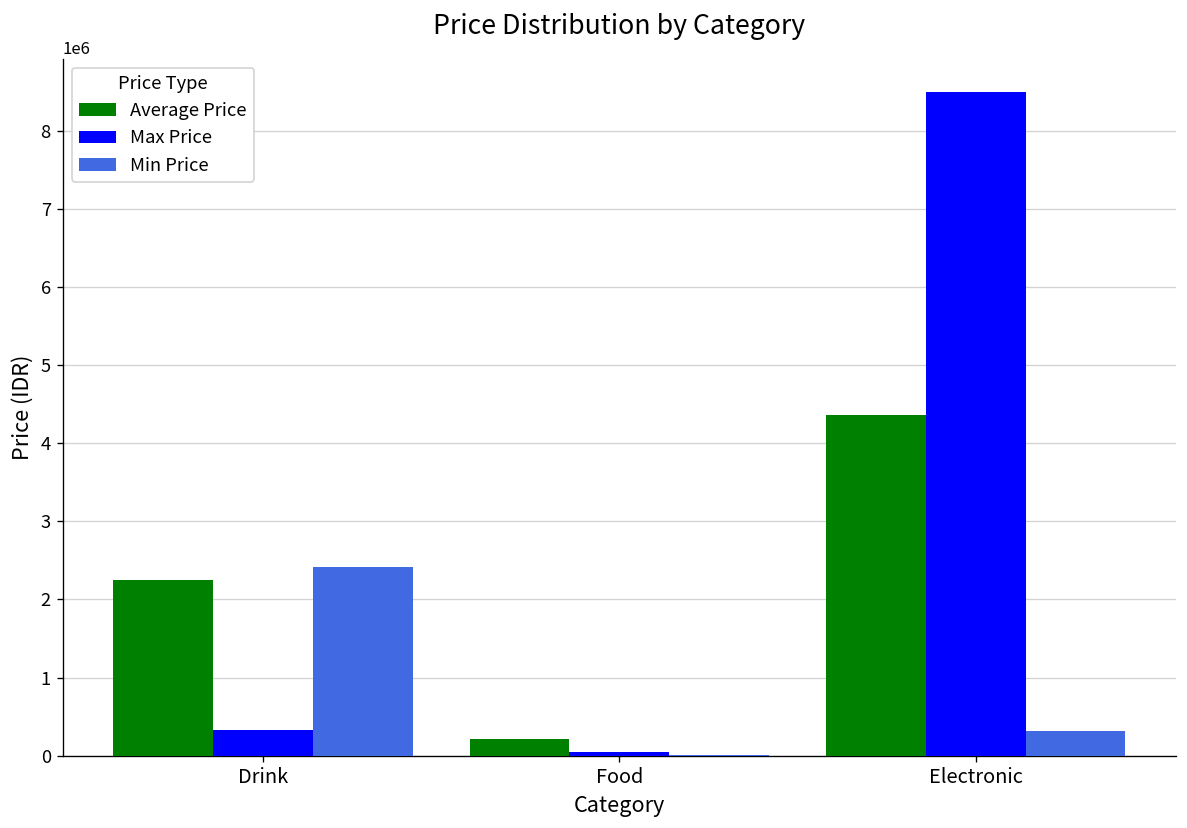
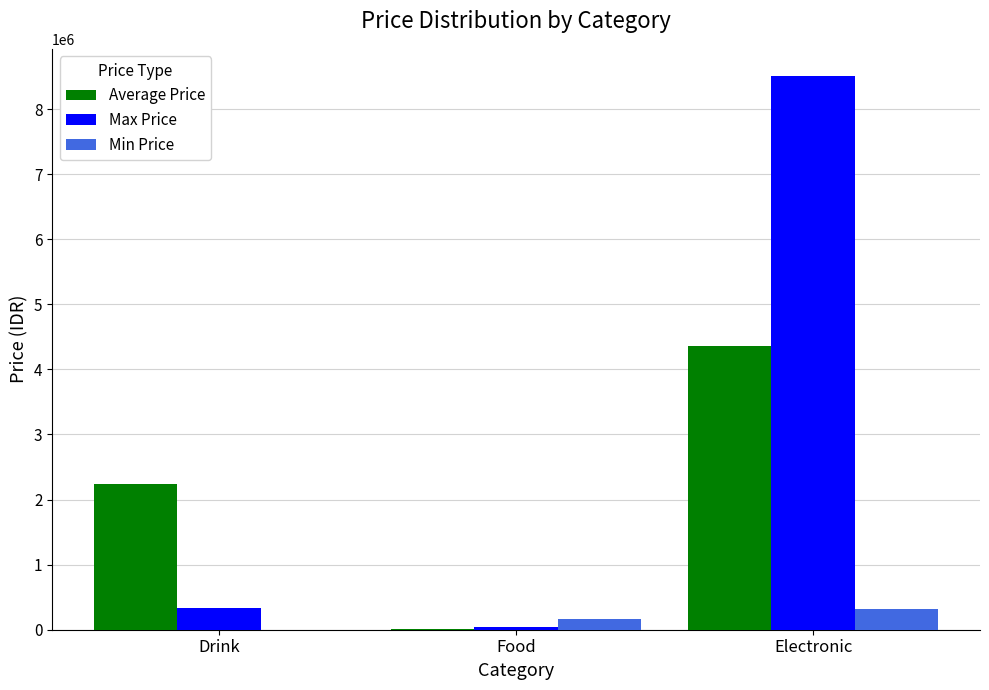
  {
    "Average Price": {
      "Drink": 2200000,
-     "Food": 200000,
+     "Food": 0,
      "Electronic": 4400000
    },
    "Max Price": {
      "Drink": 300000,
      "Food": 0,
      "Electronic": 8500000
    },
    "Min Price": {
-     "Drink": 2400000,
-     "Food": 0,
+     "Drink": 0,
+     "Food": 200000,
      "Electronic": 300000
    }
  }
